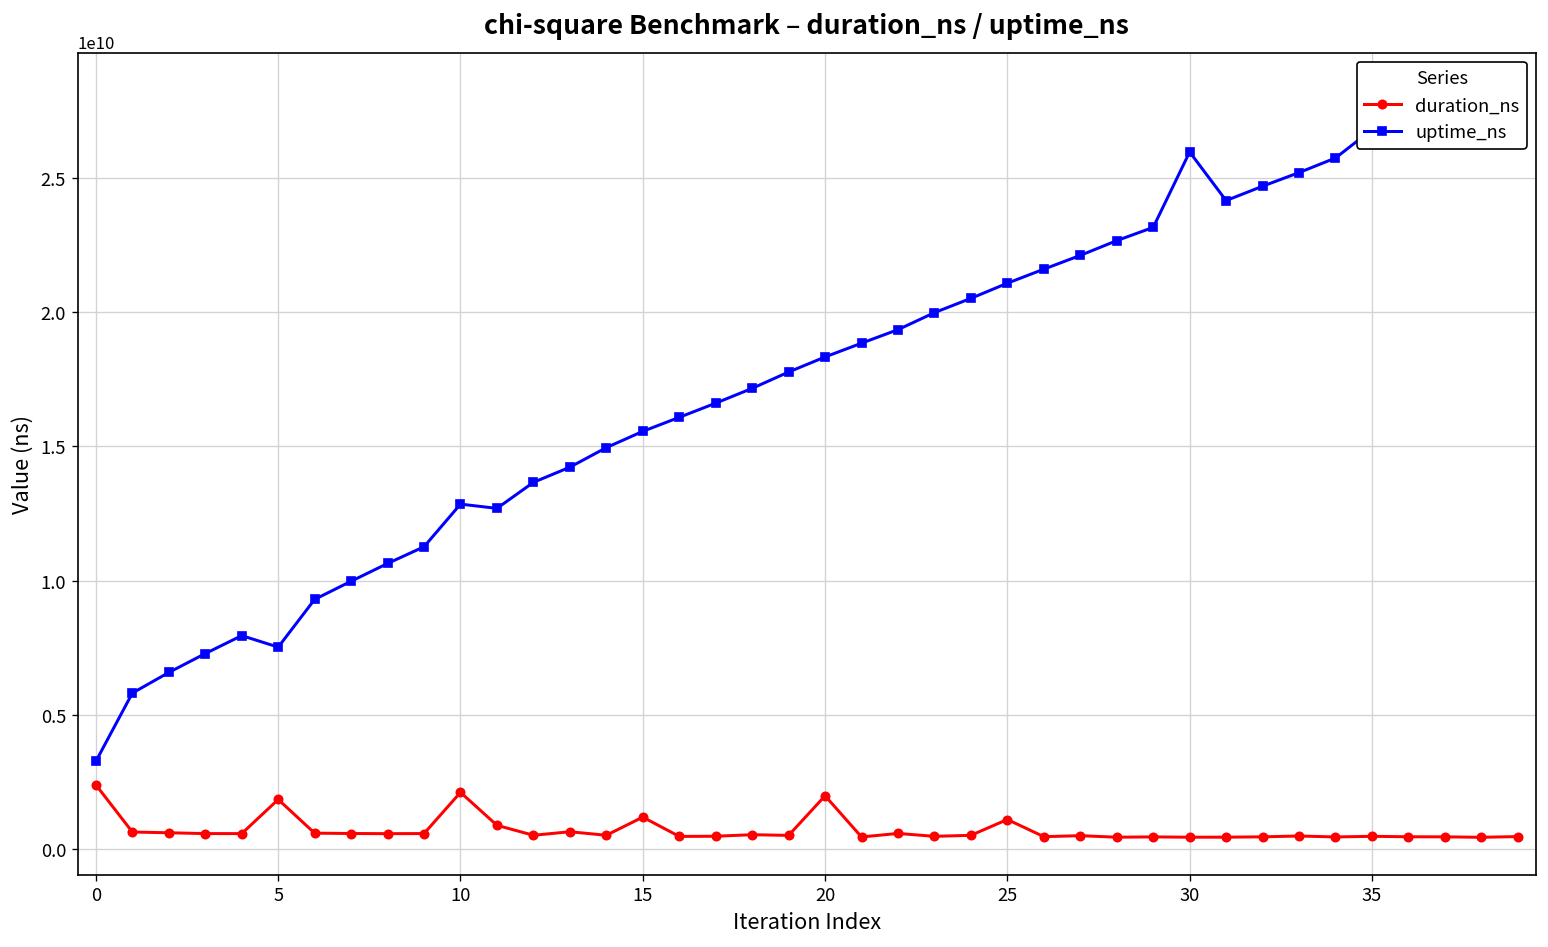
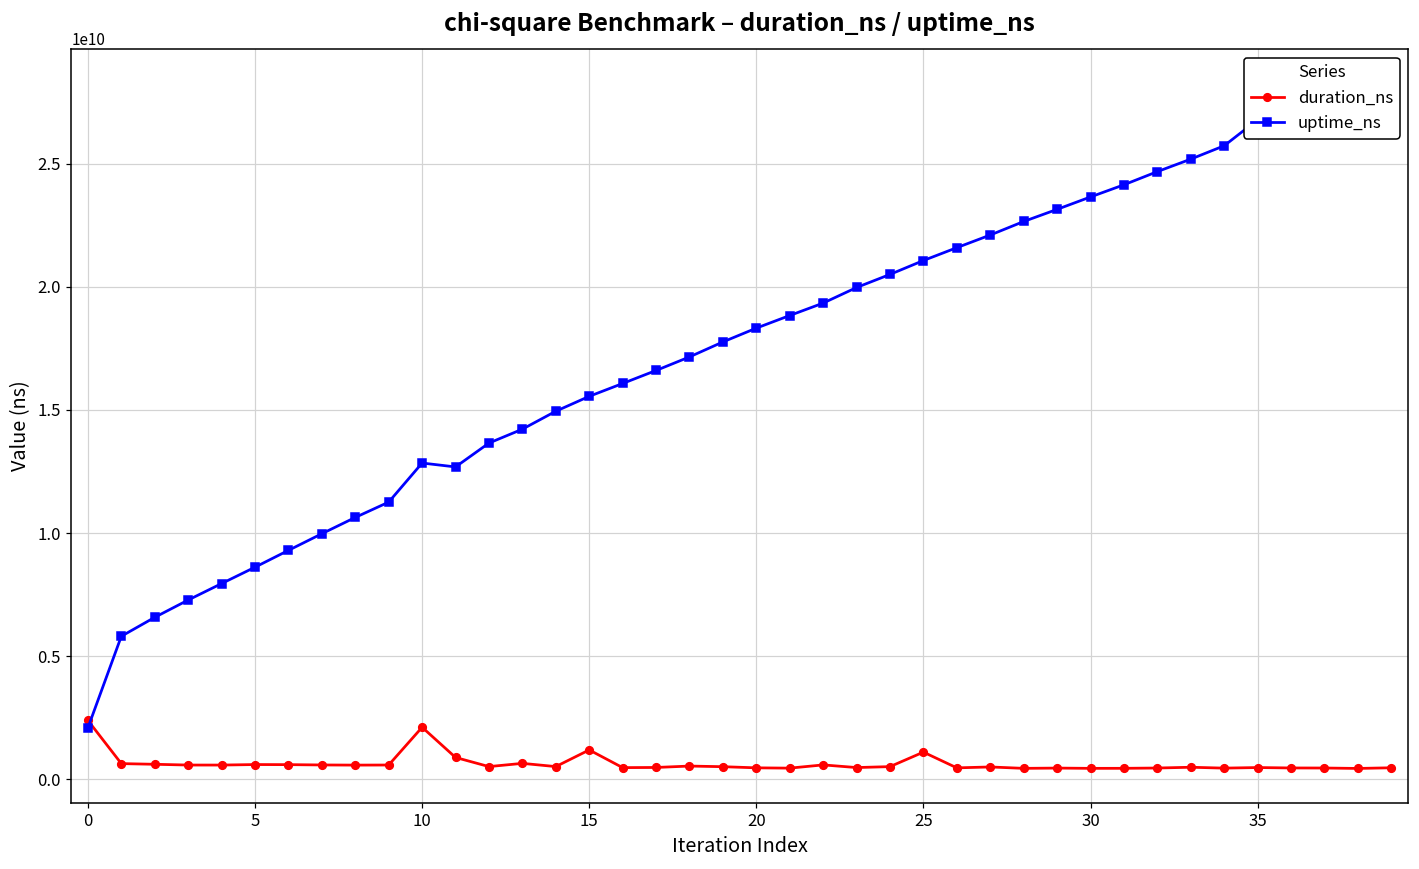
  {
    "duration_ns": {
      "0": 2400000000,
-     "5": 1800000000,
+     "5": 600000000,
      "10": 2100000000,
      "15": 1200000000,
-     "20": 2000000000,
+     "20": 500000000,
      "25": 1100000000,
      "30": 400000000,
      "35": 500000000
    },
    "uptime_ns": {
-     "0": 3300000000,
-     "5": 7500000000,
+     "0": 2100000000,
+     "5": 8600000000,
      "10": 12800000000,
      "15": 15600000000,
      "20": 18300000000,
      "25": 21100000000,
-     "30": 26000000000
+     "30": 23600000000
    }
  }
